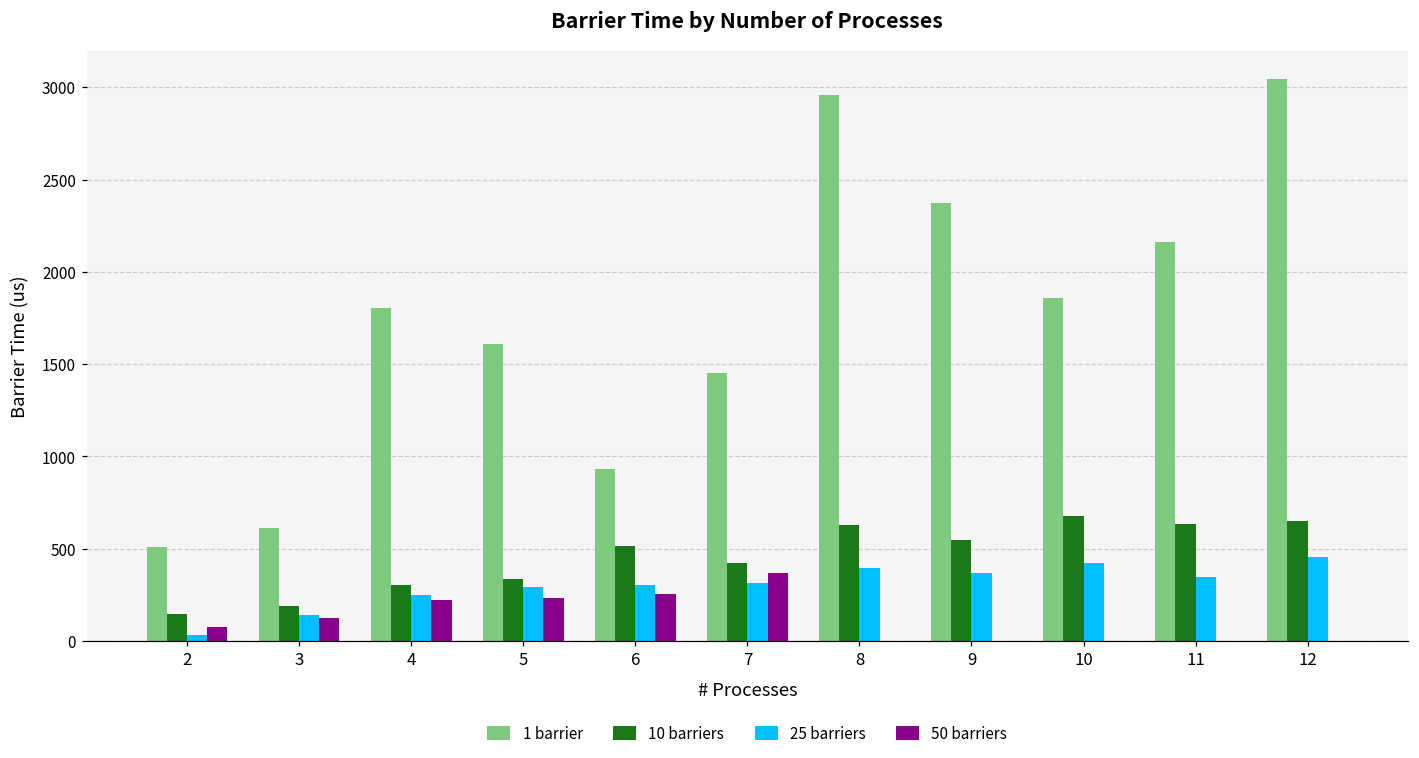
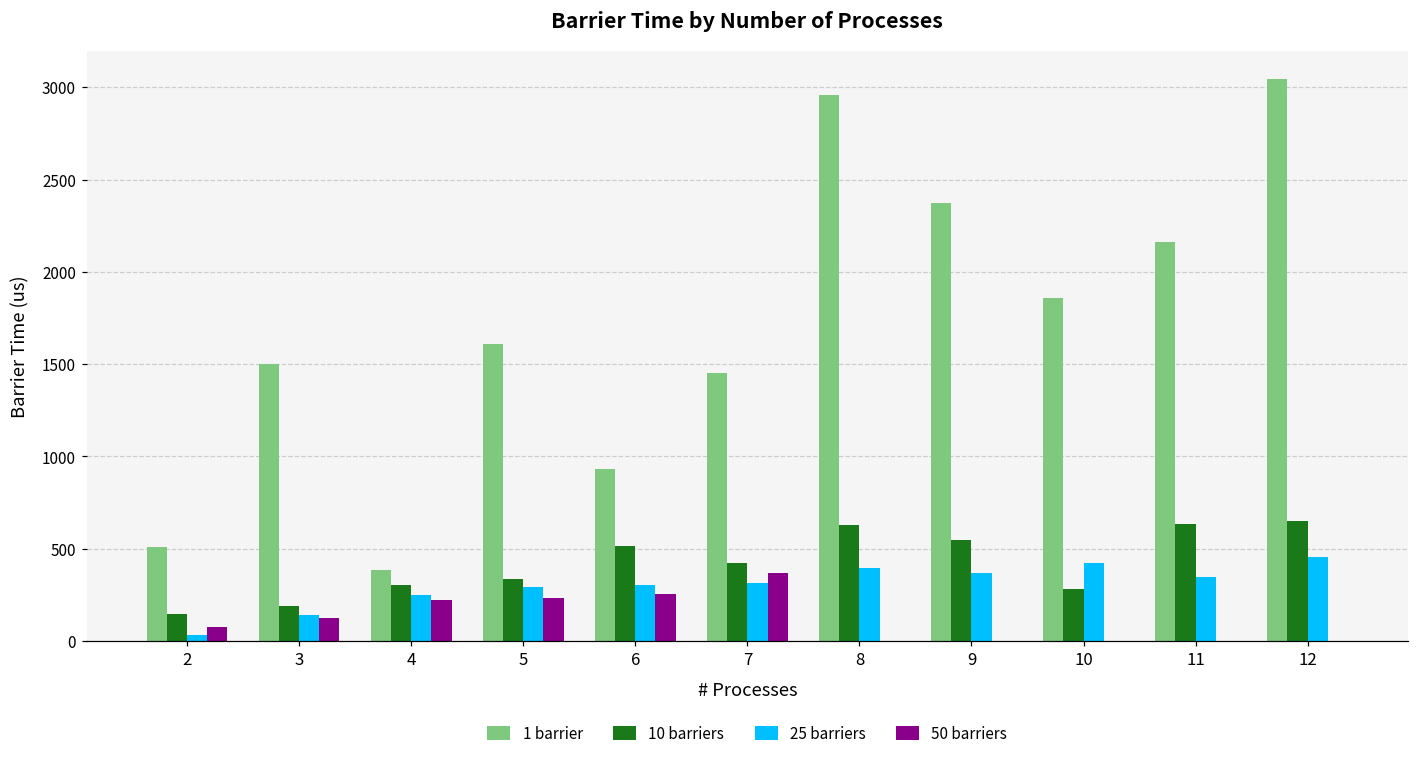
  {
    "1 barrier": {
      "2": 510,
-     "3": 610,
-     "4": 1800,
+     "3": 1500,
+     "4": 390,
      "5": 1610,
      "6": 930,
      "7": 1450,
      "8": 2960,
      "9": 2370,
      "10": 1860,
      "11": 2160,
      "12": 3040
    },
    "10 barriers": {
      "2": 150,
      "3": 190,
      "4": 300,
      "5": 340,
      "6": 510,
      "7": 420,
      "8": 630,
      "9": 550,
-     "10": 680,
+     "10": 280,
      "11": 640,
      "12": 650
    },
    "25 barriers": {
      "2": 30,
      "3": 140,
      "4": 250,
      "5": 290,
      "6": 300,
      "7": 310,
      "8": 390,
      "9": 370,
      "10": 420,
      "11": 350,
      "12": 460
    },
    "50 barriers": {
      "2": 70,
      "3": 130,
      "4": 220,
      "5": 240,
      "6": 260,
      "7": 370,
      "8": 0,
      "9": 0,
      "10": 0,
      "11": 0,
      "12": 0
    }
  }
